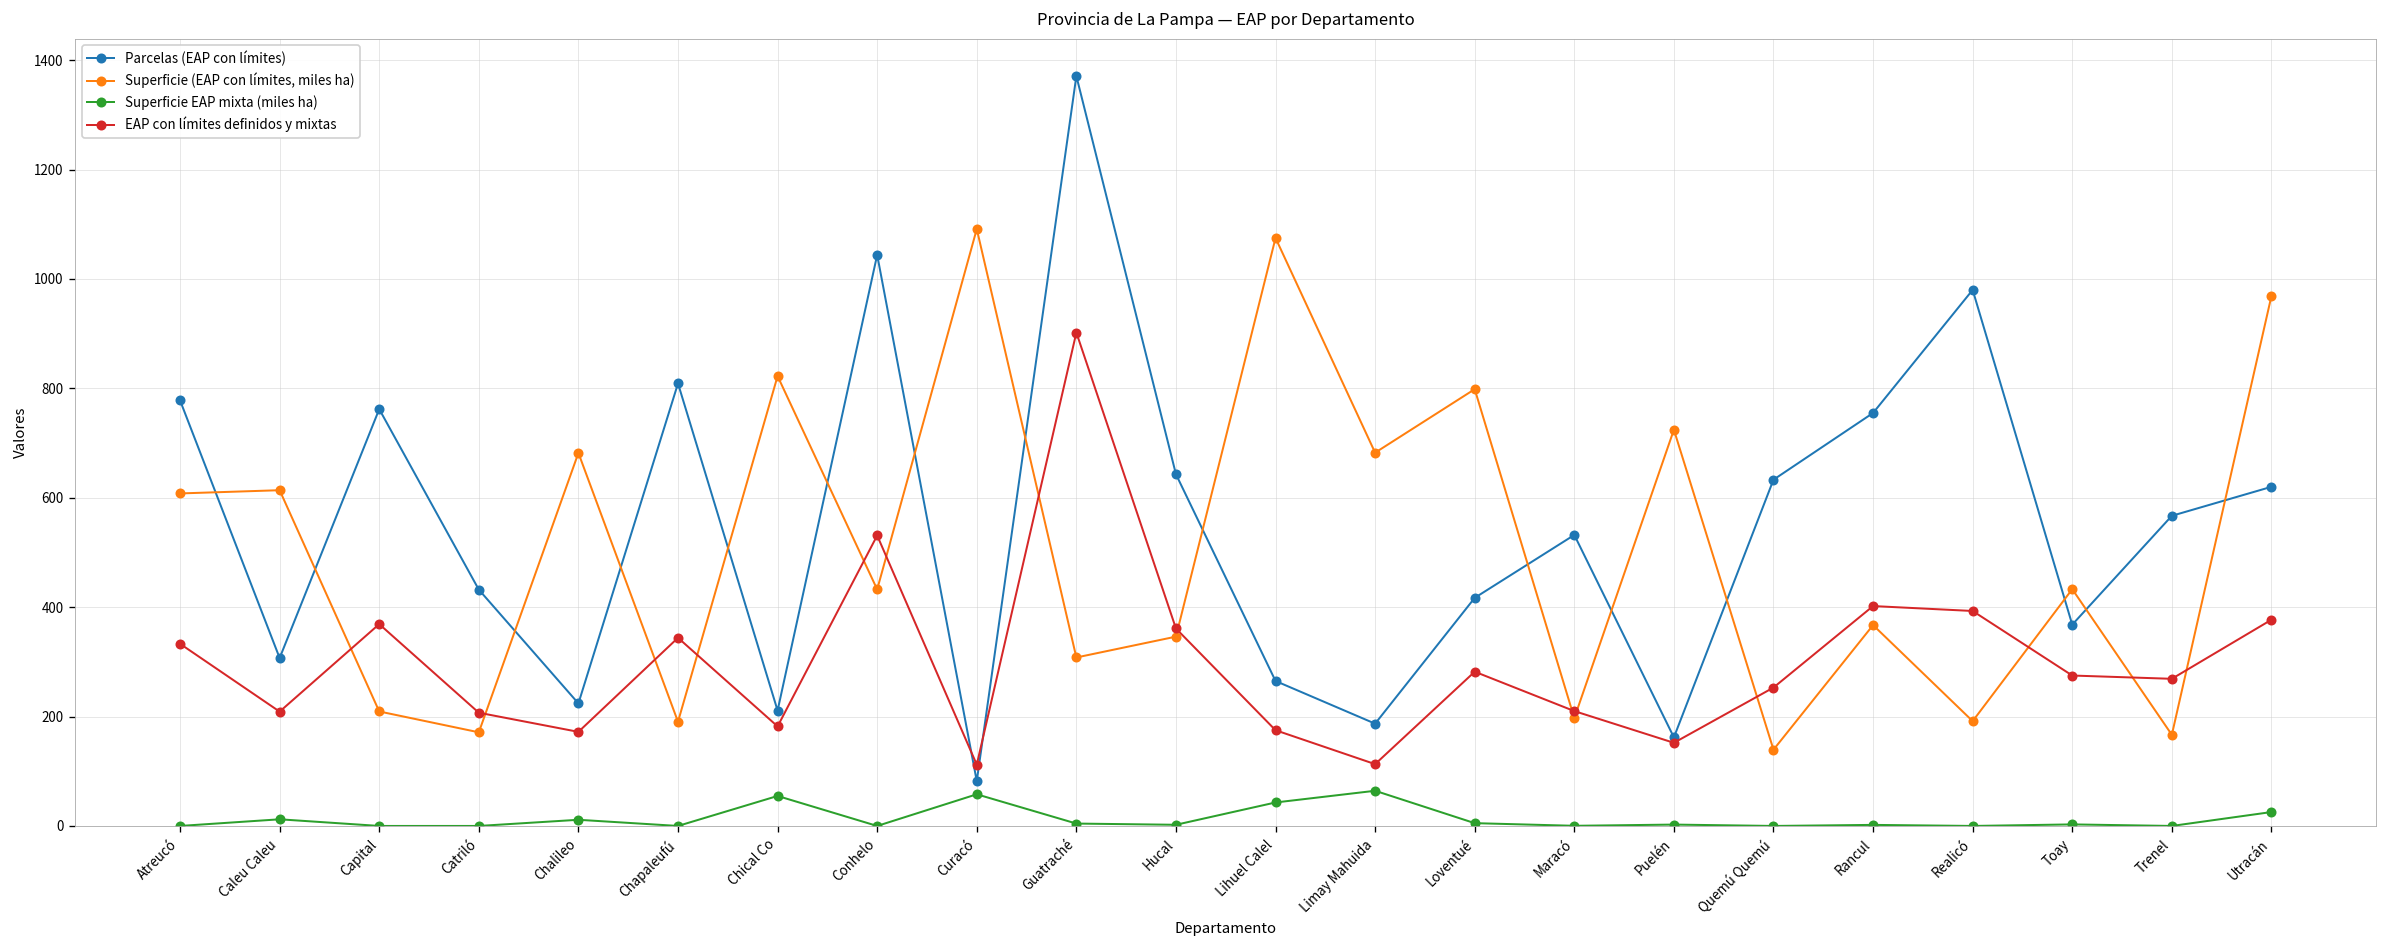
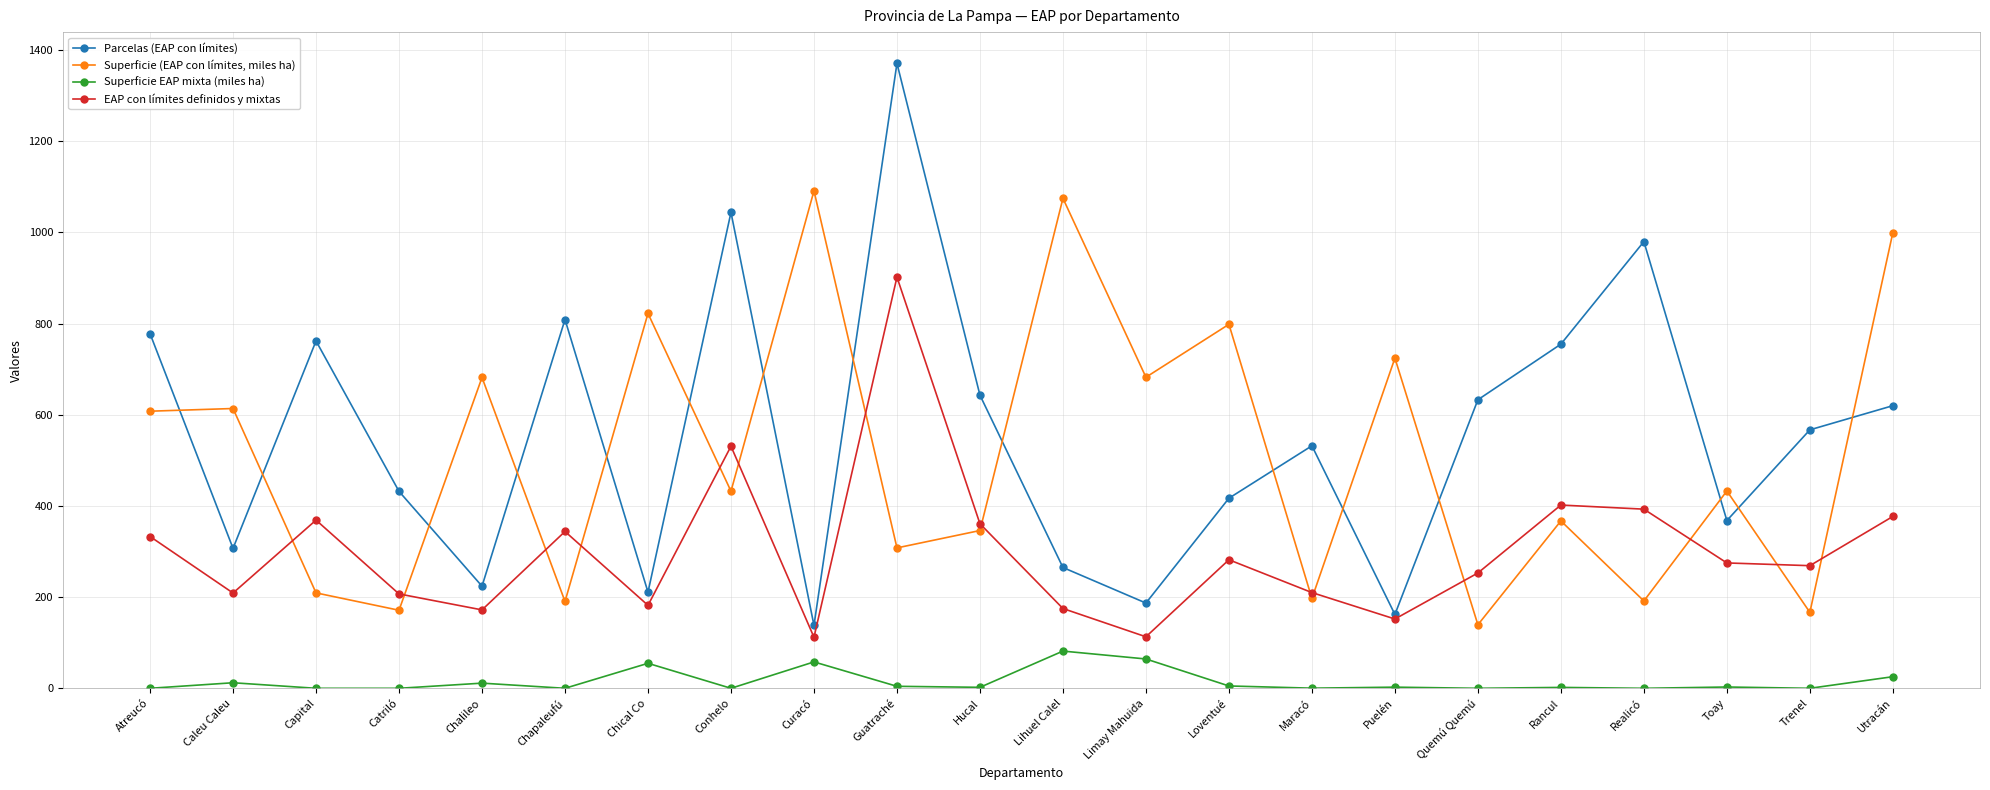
  {
    "Parcelas (EAP con límites)": {
      "Atreucó": 780,
      "Caleu Caleu": 310,
      "Capital": 760,
      "Catriló": 430,
      "Chalileo": 220,
      "Chapaleufú": 810,
      "Chical Co": 210,
      "Conhelo": 1040,
-     "Curacó": 80,
+     "Curacó": 140,
      "Guatraché": 1370,
      "Hucal": 640,
      "Lihuel Calel": 270,
      "Limay Mahuida": 190,
      "Loventué": 420,
      "Maracó": 530,
      "Puelén": 160,
      "Quemú Quemú": 630,
      "Rancul": 760,
      "Realicó": 980,
      "Toay": 370,
      "Trenel": 570,
      "Utracán": 620
    },
    "Superficie (EAP con límites, miles ha)": {
      "Atreucó": 610,
      "Caleu Caleu": 610,
      "Capital": 210,
      "Catriló": 170,
      "Chalileo": 680,
      "Chapaleufú": 190,
      "Chical Co": 820,
      "Conhelo": 430,
      "Curacó": 1090,
      "Guatraché": 310,
      "Hucal": 350,
      "Lihuel Calel": 1070,
      "Limay Mahuida": 680,
      "Loventué": 800,
      "Maracó": 200,
      "Puelén": 720,
      "Quemú Quemú": 140,
      "Rancul": 370,
      "Realicó": 190,
      "Toay": 430,
      "Trenel": 170,
-     "Utracán": 970
+     "Utracán": 1000
    },
    "Superficie EAP mixta (miles ha)": {
      "Atreucó": 0,
      "Caleu Caleu": 10,
      "Capital": 0,
      "Catriló": 0,
      "Chalileo": 10,
      "Chapaleufú": 0,
      "Chical Co": 50,
      "Conhelo": 0,
      "Curacó": 60,
      "Guatraché": 0,
      "Hucal": 0,
-     "Lihuel Calel": 40,
+     "Lihuel Calel": 80,
      "Limay Mahuida": 60,
      "Loventué": 10,
      "Maracó": 0,
      "Puelén": 0,
      "Quemú Quemú": 0,
      "Rancul": 0,
      "Realicó": 0,
      "Toay": 0,
      "Trenel": 0,
      "Utracán": 30
    },
    "EAP con límites definidos y mixtas": {
      "Atreucó": 330,
      "Caleu Caleu": 210,
      "Capital": 370,
      "Catriló": 210,
      "Chalileo": 170,
      "Chapaleufú": 340,
      "Chical Co": 180,
      "Conhelo": 530,
      "Curacó": 110,
      "Guatraché": 900,
      "Hucal": 360,
      "Lihuel Calel": 180,
      "Limay Mahuida": 110,
      "Loventué": 280,
      "Maracó": 210,
      "Puelén": 150,
      "Quemú Quemú": 250,
      "Rancul": 400,
      "Realicó": 390,
      "Toay": 280,
      "Trenel": 270,
      "Utracán": 380
    }
  }
